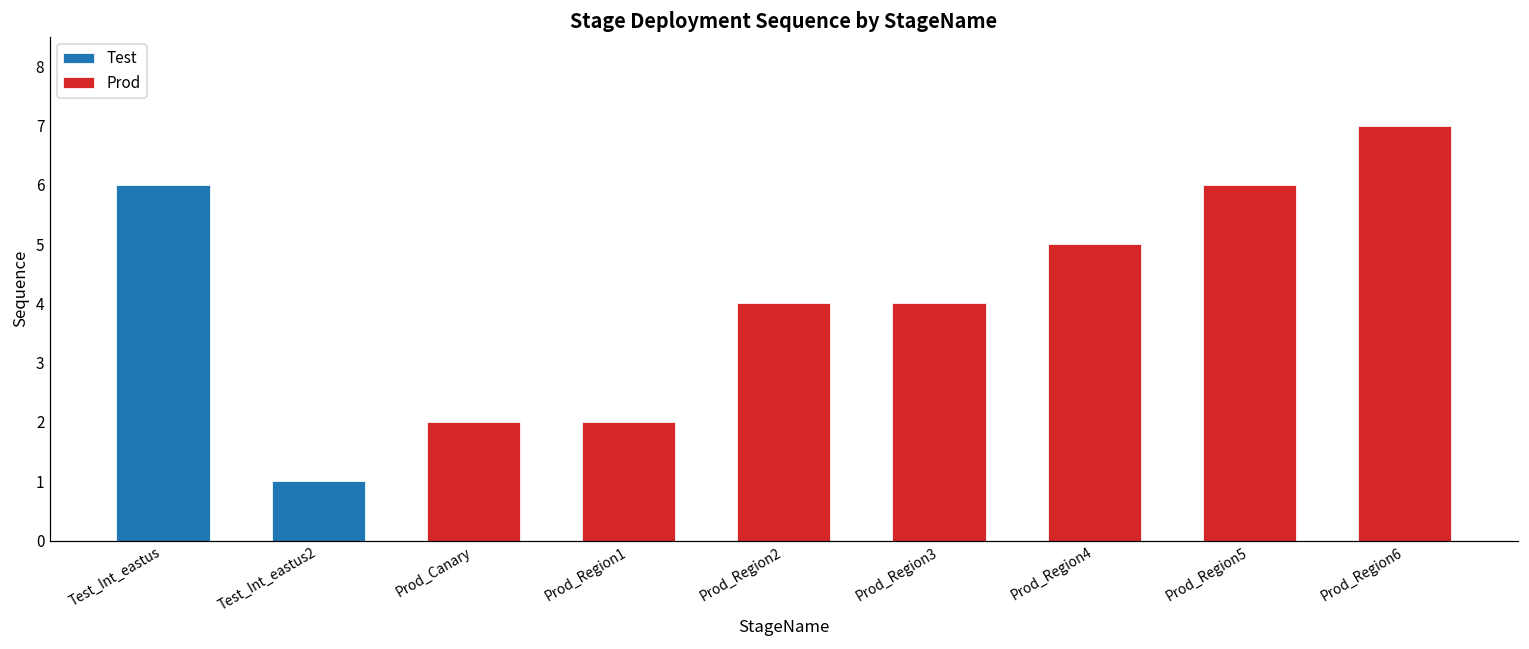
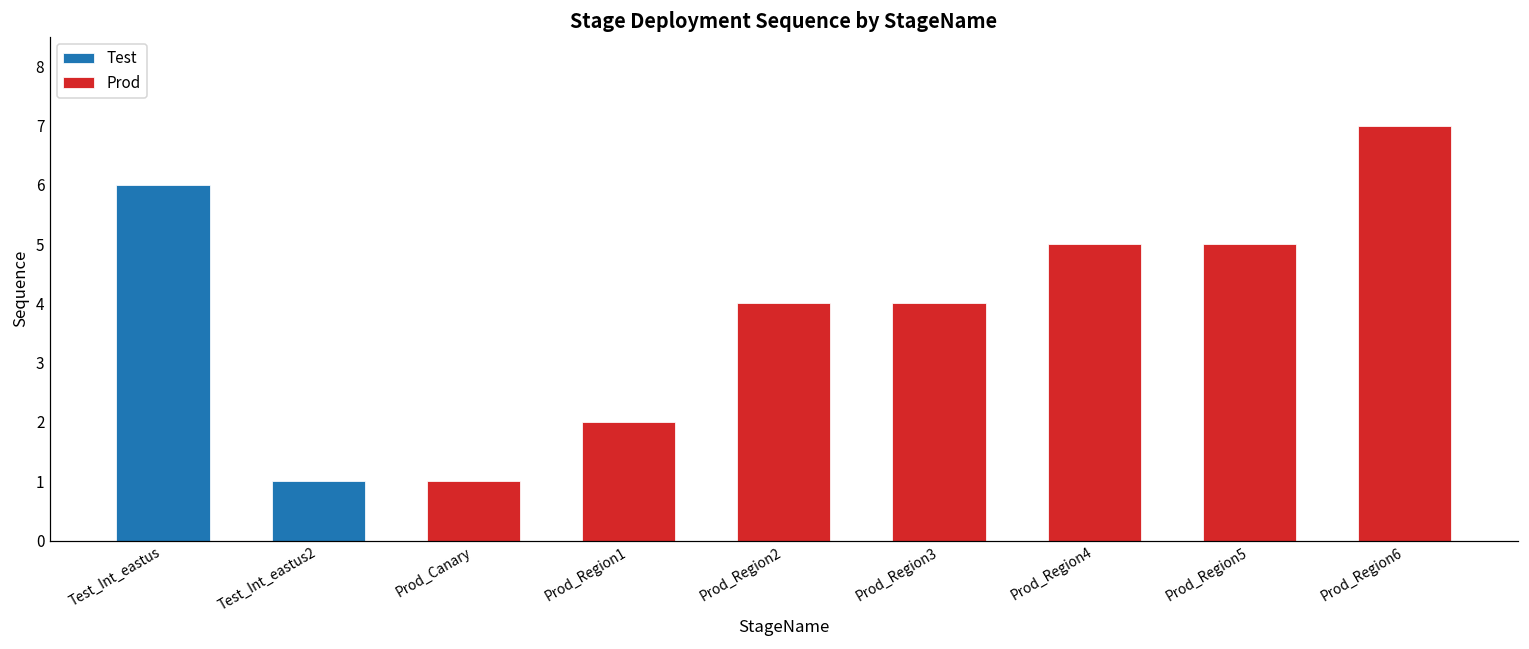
  {
    "Test": {
      "Test_Int_eastus": 6,
      "Test_Int_eastus2": 1
    },
    "Prod": {
-     "Prod_Canary": 2,
+     "Prod_Canary": 1,
      "Prod_Region1": 2,
      "Prod_Region2": 4,
      "Prod_Region3": 4,
      "Prod_Region4": 5,
-     "Prod_Region5": 6,
+     "Prod_Region5": 5,
      "Prod_Region6": 7
    }
  }
